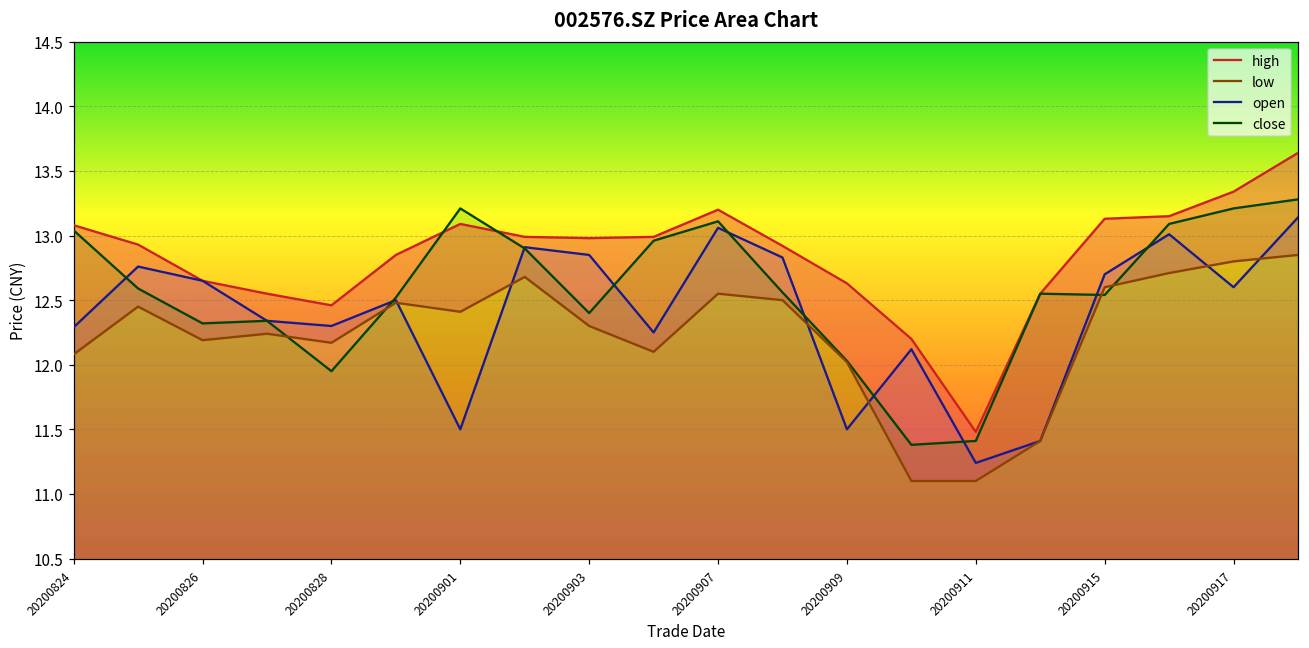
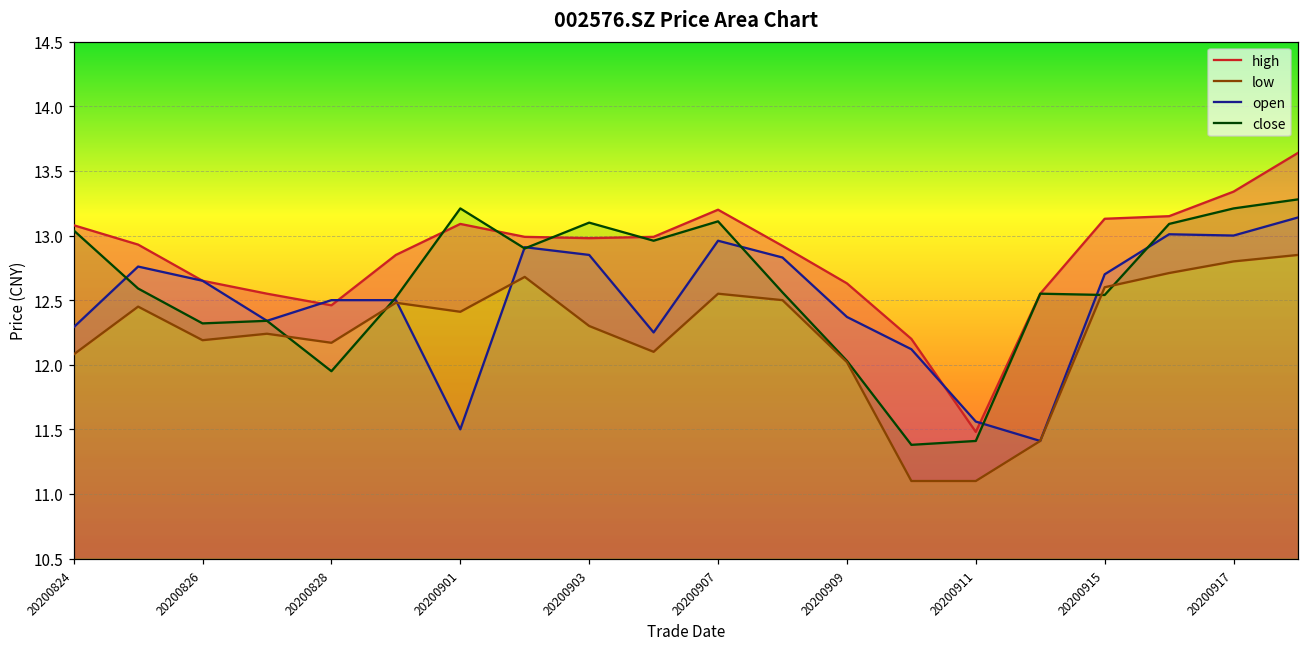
  {
    "open": {
      "20200824": 12.29,
-     "20200828": 12.3,
+     "20200828": 12.5,
      "20200901": 11.50,
      "20200903": 12.85,
-     "20200907": 13.06,
-     "20200909": 11.50,
-     "20200911": 11.24,
+     "20200907": 12.96,
+     "20200909": 12.37,
+     "20200911": 11.56,
      "20200915": 12.70,
-     "20200917": 12.6
+     "20200917": 13.0
    },
    "close": {
      "20200824": 13.04,
      "20200826": 12.3,
      "20200828": 11.95,
      "20200901": 13.2,
-     "20200903": 12.4,
+     "20200903": 13.1,
      "20200907": 13.1,
      "20200911": 11.4,
      "20200915": 12.54,
      "20200917": 13.2
    }
  }
